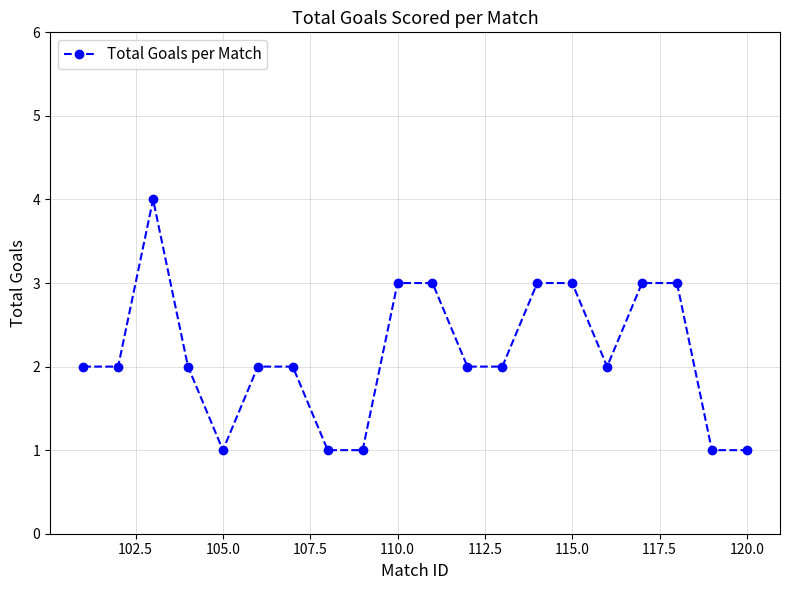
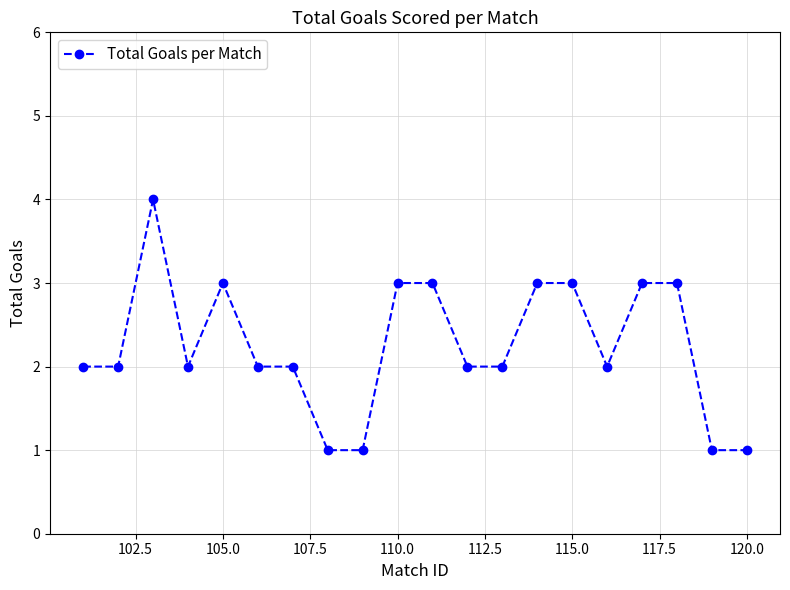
  {
-   "105.0": 1,
+   "105.0": 3,
    "110.0": 3,
    "115.0": 3,
    "120.0": 1
  }
